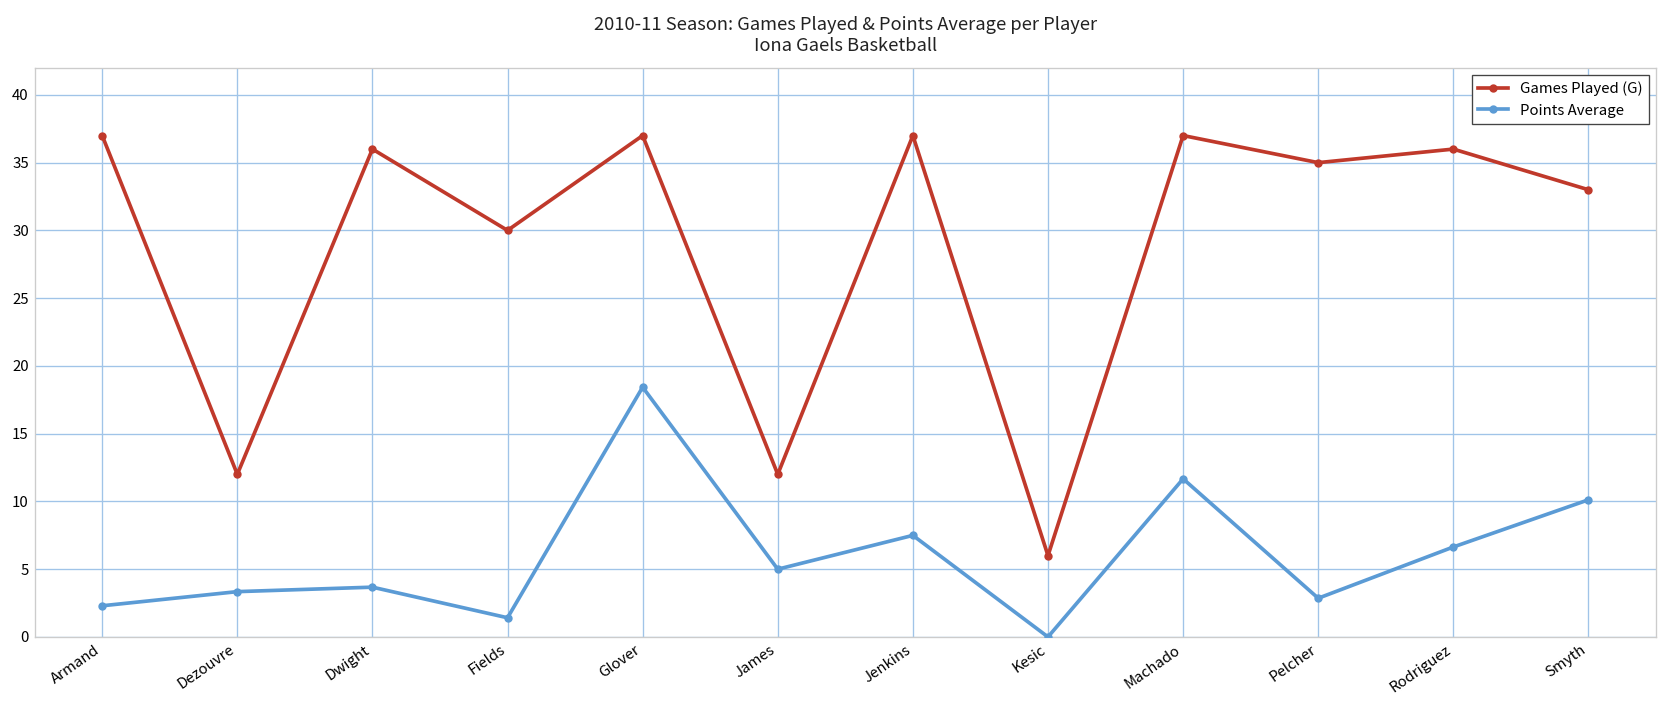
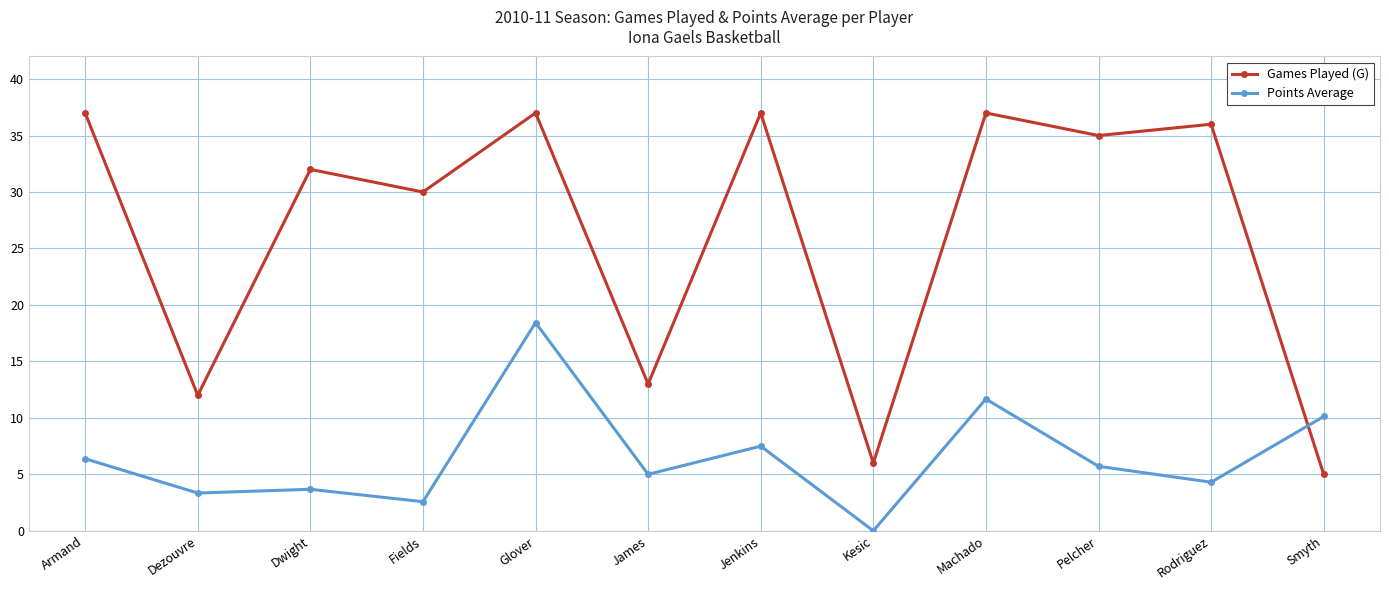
  {
    "Games Played (G)": {
      "Armand": 37,
      "Dezouvre": 12,
-     "Dwight": 36,
+     "Dwight": 32,
      "Fields": 30,
      "Glover": 37,
-     "James": 12,
+     "James": 13,
      "Jenkins": 37,
      "Kesic": 6,
      "Machado": 37,
      "Pelcher": 35,
      "Rodriguez": 36,
-     "Smyth": 33
+     "Smyth": 5
    },
    "Points Average": {
-     "Armand": 2.3,
+     "Armand": 6.4,
      "Dezouvre": 3.3,
      "Dwight": 3.7,
-     "Fields": 1.4,
+     "Fields": 2.6,
      "Glover": 18.4,
      "James": 5.0,
      "Jenkins": 7.5,
      "Kesic": 0.0,
      "Machado": 11.7,
-     "Pelcher": 2.9,
-     "Rodriguez": 6.6,
+     "Pelcher": 5.7,
+     "Rodriguez": 4.3,
      "Smyth": 10.1
    }
  }
